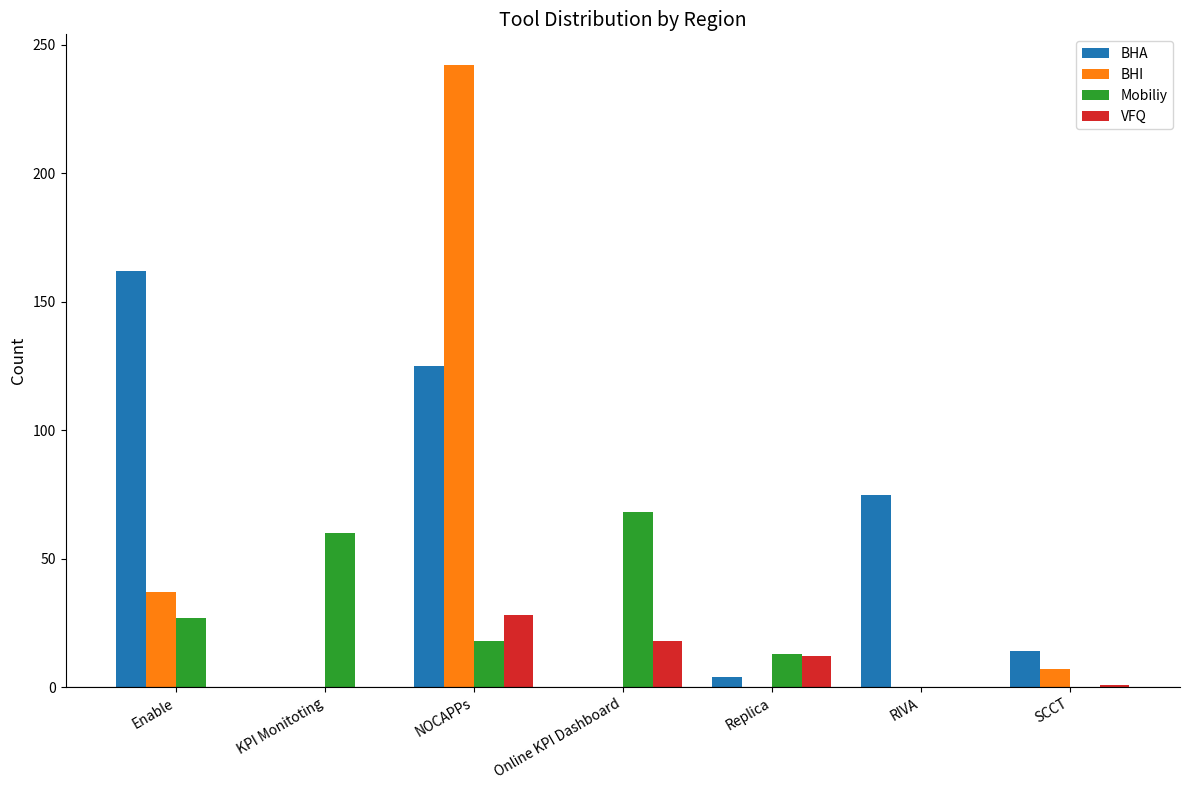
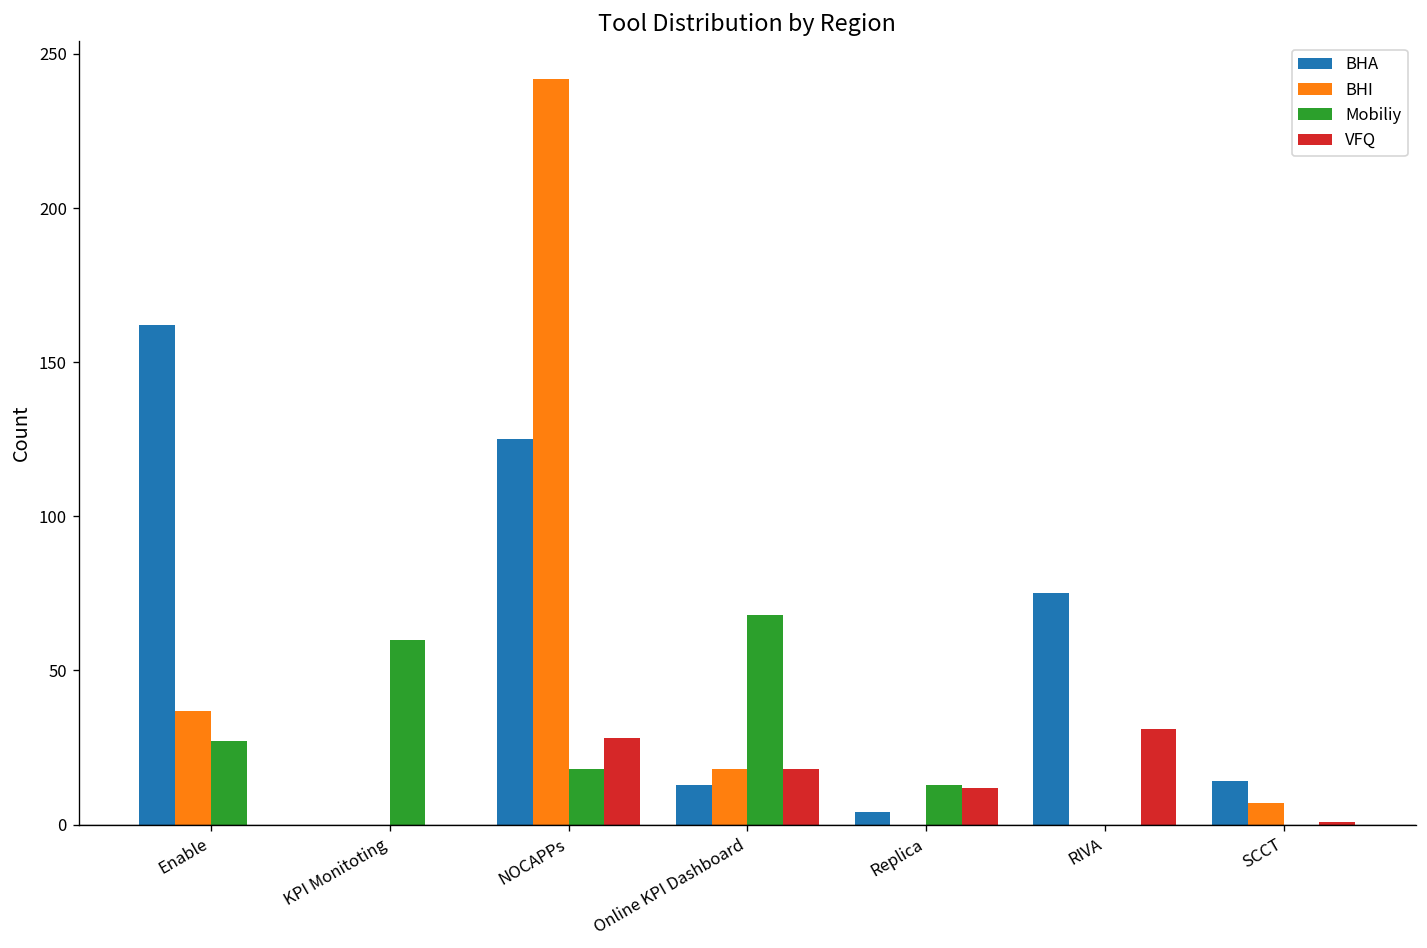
  {
    "BHA": {
      "Enable": 162,
      "KPI Monitoting": 0,
      "NOCAPPs": 125,
-     "Online KPI Dashboard": 0,
+     "Online KPI Dashboard": 13,
      "Replica": 4,
      "RIVA": 75,
      "SCCT": 14
    },
    "BHI": {
      "Enable": 37,
      "KPI Monitoting": 0,
      "NOCAPPs": 242,
-     "Online KPI Dashboard": 0,
+     "Online KPI Dashboard": 18,
      "Replica": 0,
      "RIVA": 0,
      "SCCT": 7
    },
    "Mobiliy": {
      "Enable": 27,
      "KPI Monitoting": 60,
      "NOCAPPs": 18,
      "Online KPI Dashboard": 68,
      "Replica": 13,
      "RIVA": 0,
      "SCCT": 0
    },
    "VFQ": {
      "Enable": 0,
      "KPI Monitoting": 0,
      "NOCAPPs": 28,
      "Online KPI Dashboard": 18,
      "Replica": 12,
-     "RIVA": 0,
+     "RIVA": 31,
      "SCCT": 1
    }
  }
